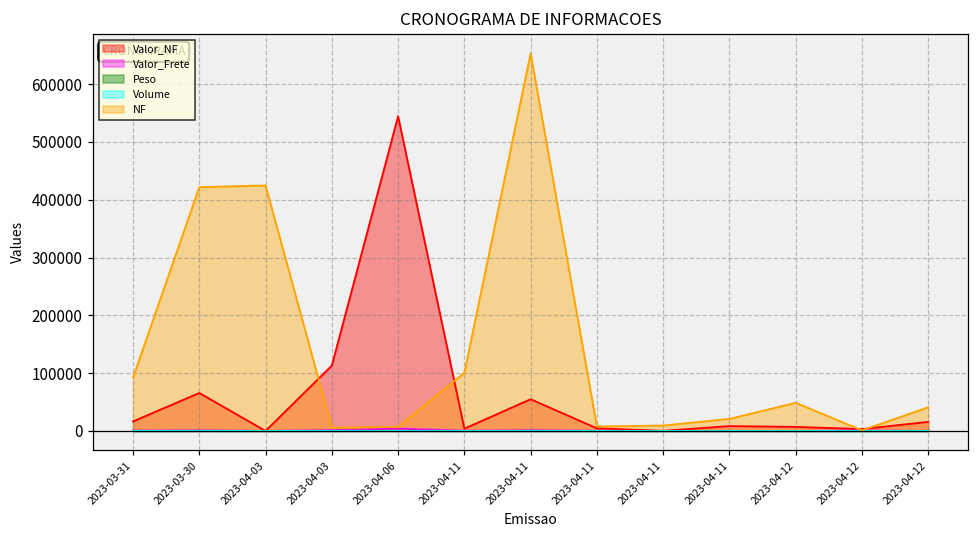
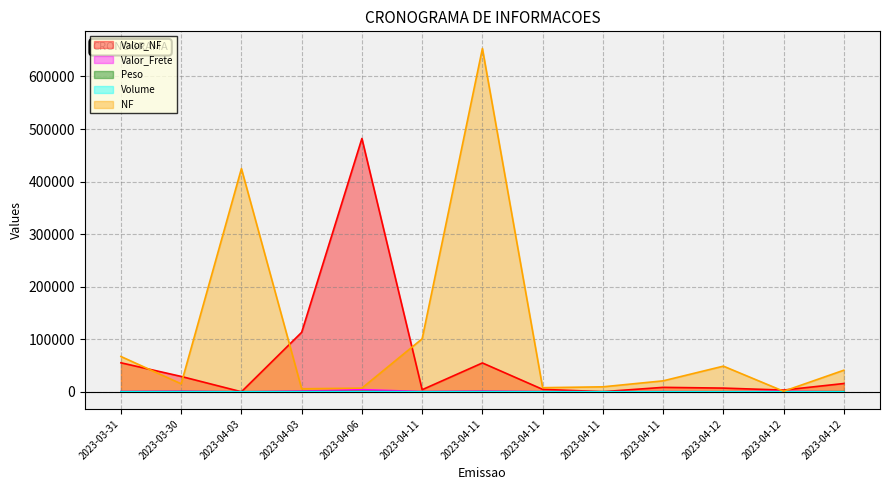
  {
    "Valor_NF": {
-     "2023-03-31": 20000,
-     "2023-03-30": 70000,
-     "2023-04-06": 540000
+     "2023-03-31": 60000,
+     "2023-03-30": 30000,
+     "2023-04-06": 480000
    },
    "NF": {
-     "2023-03-31": 90000,
-     "2023-03-30": 420000
+     "2023-03-31": 70000,
+     "2023-03-30": 20000
    }
  }
